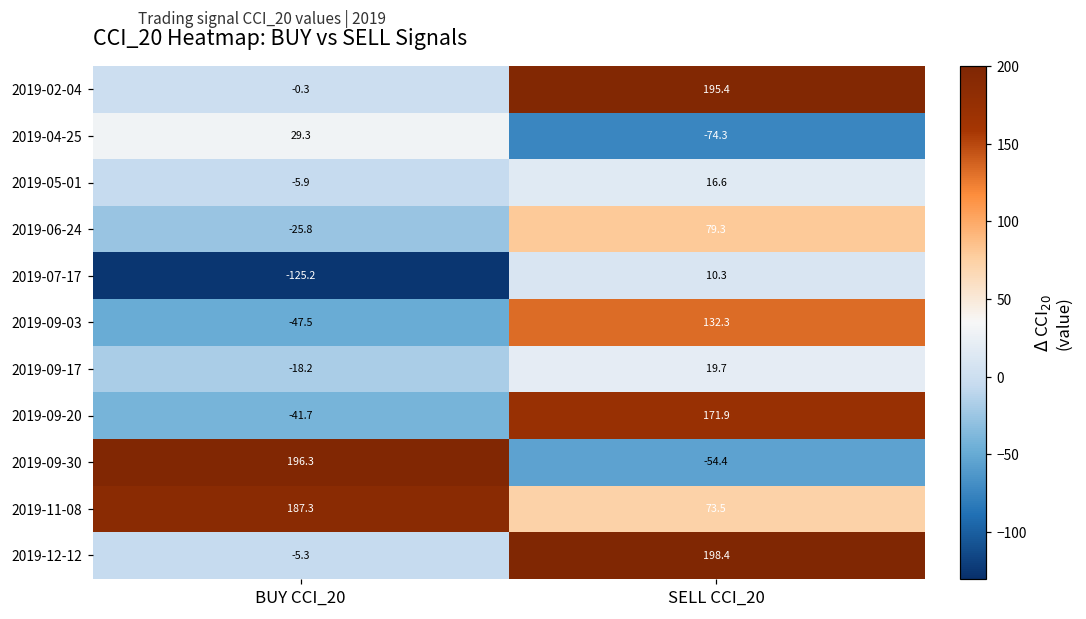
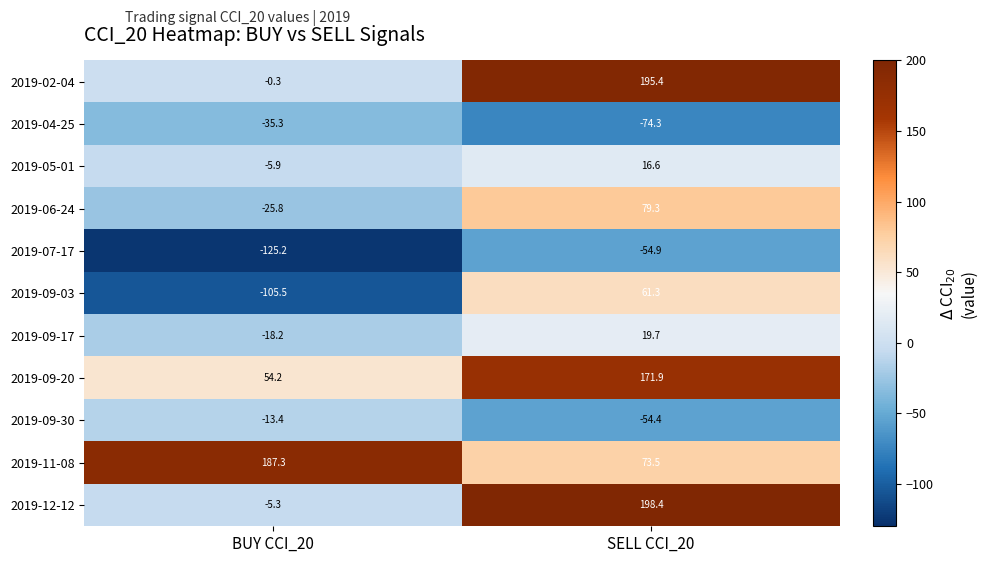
  {
    "2019-02-04": {
      "BUY CCI_20": -0.3,
      "SELL CCI_20": 195.4
    },
    "2019-04-25": {
-     "BUY CCI_20": 29.3,
+     "BUY CCI_20": -35.3,
      "SELL CCI_20": -74.3
    },
    "2019-05-01": {
      "BUY CCI_20": -5.9,
      "SELL CCI_20": 16.6
    },
    "2019-06-24": {
      "BUY CCI_20": -25.8,
      "SELL CCI_20": 79.3
    },
    "2019-07-17": {
      "BUY CCI_20": -125.2,
-     "SELL CCI_20": 10.3
+     "SELL CCI_20": -54.9
    },
    "2019-09-03": {
-     "BUY CCI_20": -47.5,
-     "SELL CCI_20": 132.3
+     "BUY CCI_20": -105.5,
+     "SELL CCI_20": 61.3
    },
    "2019-09-17": {
      "BUY CCI_20": -18.2,
      "SELL CCI_20": 19.7
    },
    "2019-09-20": {
-     "BUY CCI_20": -41.7,
+     "BUY CCI_20": 54.2,
      "SELL CCI_20": 171.9
    },
    "2019-09-30": {
-     "BUY CCI_20": 196.3,
+     "BUY CCI_20": -13.4,
      "SELL CCI_20": -54.4
    },
    "2019-11-08": {
      "BUY CCI_20": 187.3,
      "SELL CCI_20": 73.5
    },
    "2019-12-12": {
      "BUY CCI_20": -5.3,
      "SELL CCI_20": 198.4
    }
  }
